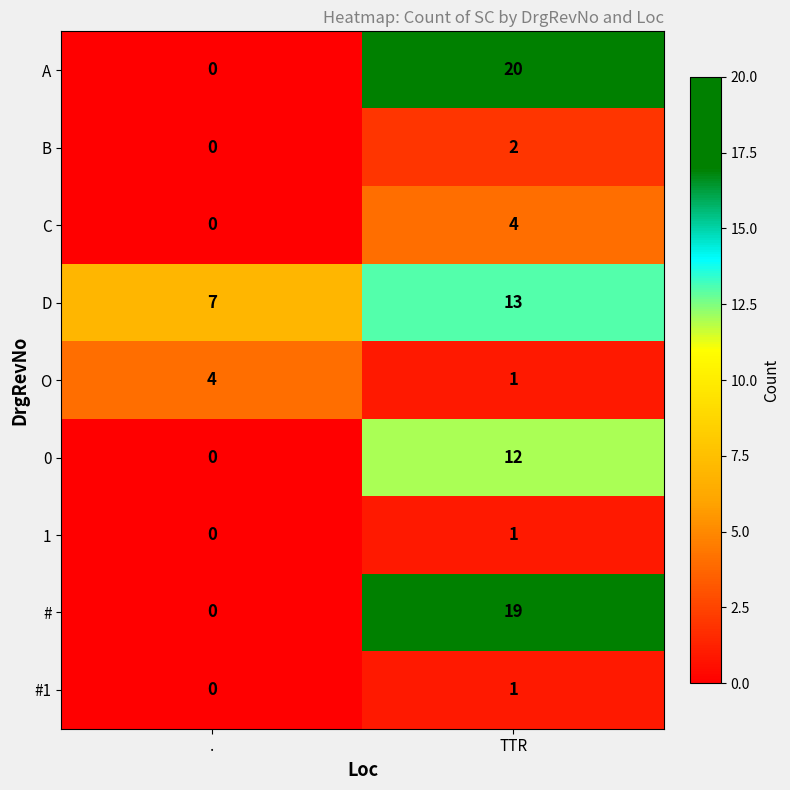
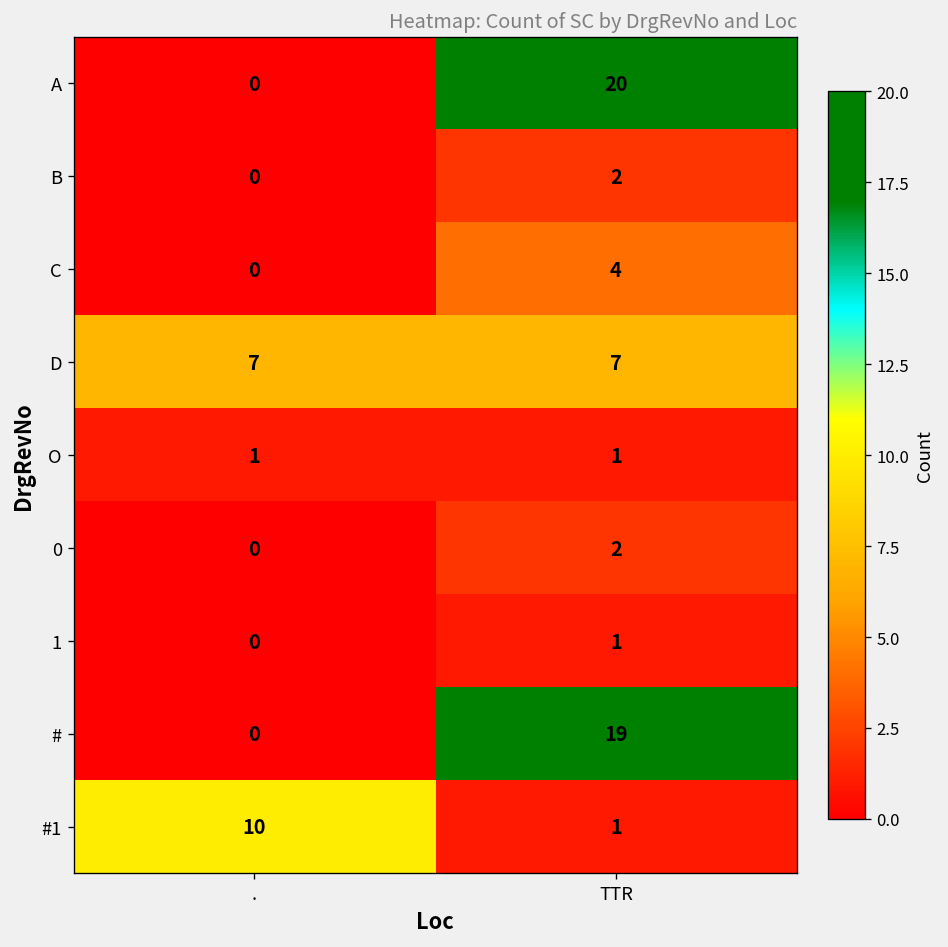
  {
    "A": {
      ".": 0,
      "TTR": 20
    },
    "B": {
      ".": 0,
      "TTR": 2
    },
    "C": {
      ".": 0,
      "TTR": 4
    },
    "D": {
      ".": 7,
-     "TTR": 13
+     "TTR": 7
    },
    "O": {
-     ".": 4,
+     ".": 1,
      "TTR": 1
    },
    "0": {
      ".": 0,
-     "TTR": 12
+     "TTR": 2
    },
    "1": {
      ".": 0,
      "TTR": 1
    },
    "#": {
      ".": 0,
      "TTR": 19
    },
    "#1": {
-     ".": 0,
+     ".": 10,
      "TTR": 1
    }
  }
